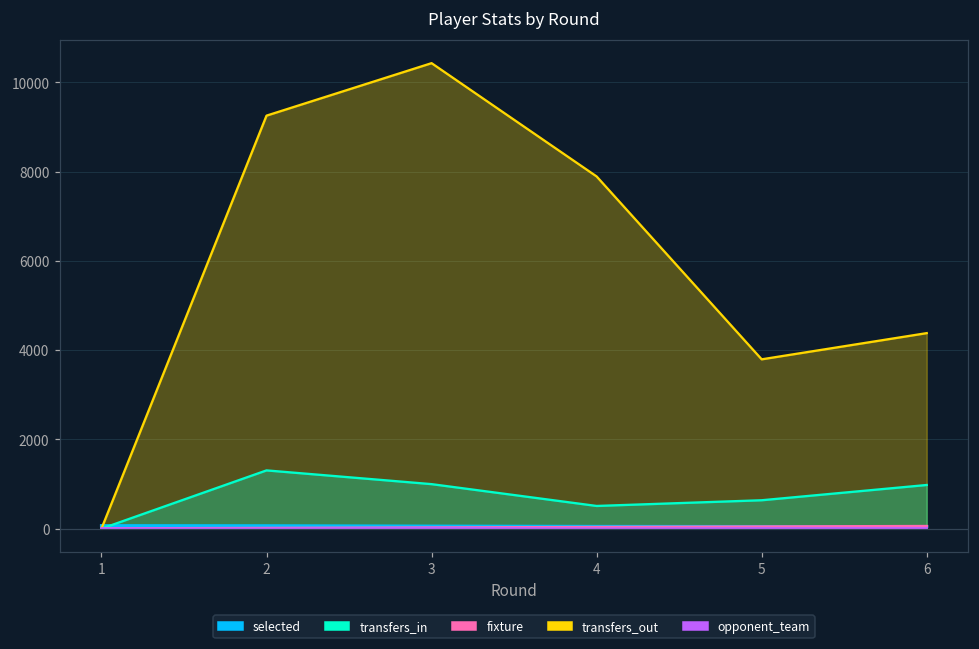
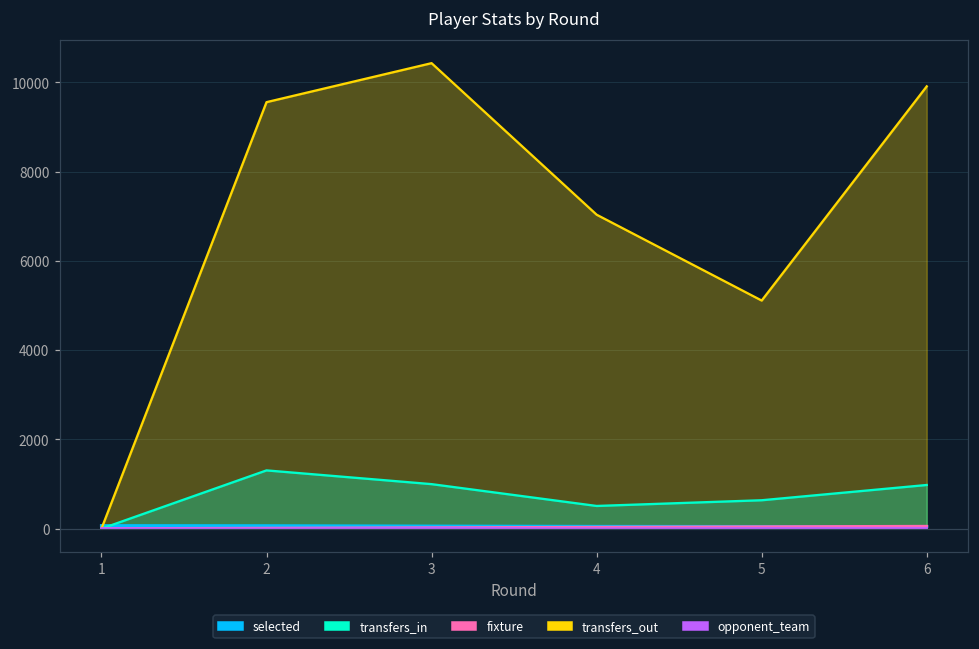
  {
    "transfers_out": {
-     "2": 9300,
+     "2": 9600,
      "3": 10400,
-     "4": 7900,
-     "5": 3800,
-     "6": 4400
+     "4": 7000,
+     "5": 5100,
+     "6": 9900
    }
  }
